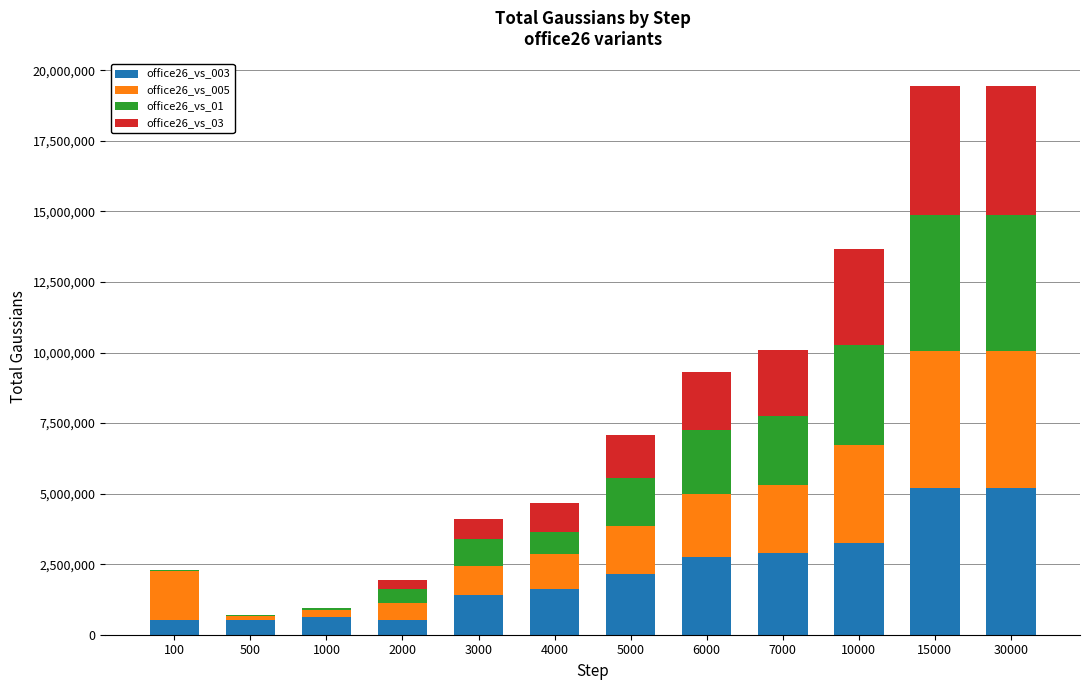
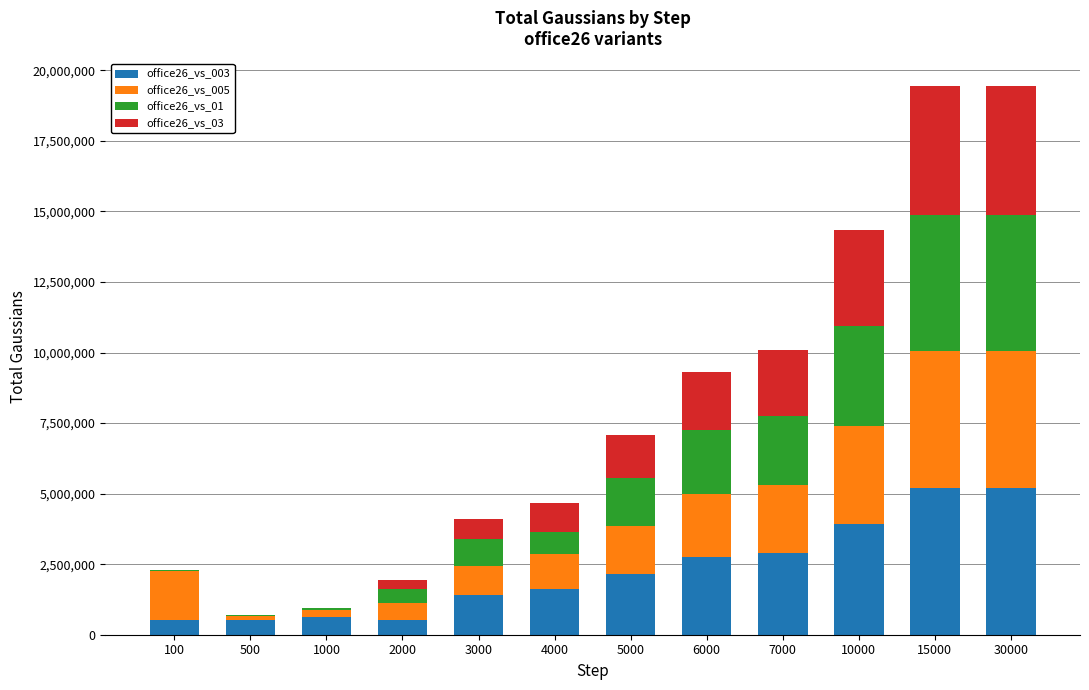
  {
    "office26_vs_003": {
      "100": "500,000",
      "500": "500,000",
      "1000": "600,000",
      "2000": "500,000",
      "3000": "1,400,000",
      "4000": "1,600,000",
      "5000": "2,200,000",
      "6000": "2,800,000",
      "7000": "2,900,000",
-     "10000": "3,200,000",
+     "10000": "3,900,000",
      "15000": "5,200,000",
      "30000": "5,200,000"
    },
    "office26_vs_005": {
      "100": "1,700,000",
      "500": "100,000",
      "1000": "200,000",
      "2000": "600,000",
      "3000": "1,000,000",
      "4000": "1,200,000",
      "5000": "1,700,000",
      "6000": "2,200,000",
      "7000": "2,400,000",
      "10000": "3,500,000",
      "15000": "4,900,000",
      "30000": "4,900,000"
    },
    "office26_vs_01": {
      "2000": "500,000",
      "3000": "900,000",
      "4000": "800,000",
      "5000": "1,700,000",
      "6000": "2,300,000",
      "7000": "2,500,000",
      "10000": "3,500,000",
      "15000": "4,800,000",
      "30000": "4,800,000"
    },
    "office26_vs_03": {
      "2000": "300,000",
      "3000": "700,000",
      "4000": "1,000,000",
      "5000": "1,500,000",
      "6000": "2,100,000",
      "7000": "2,300,000",
      "10000": "3,400,000",
      "15000": "4,600,000",
      "30000": "4,600,000"
    }
  }
